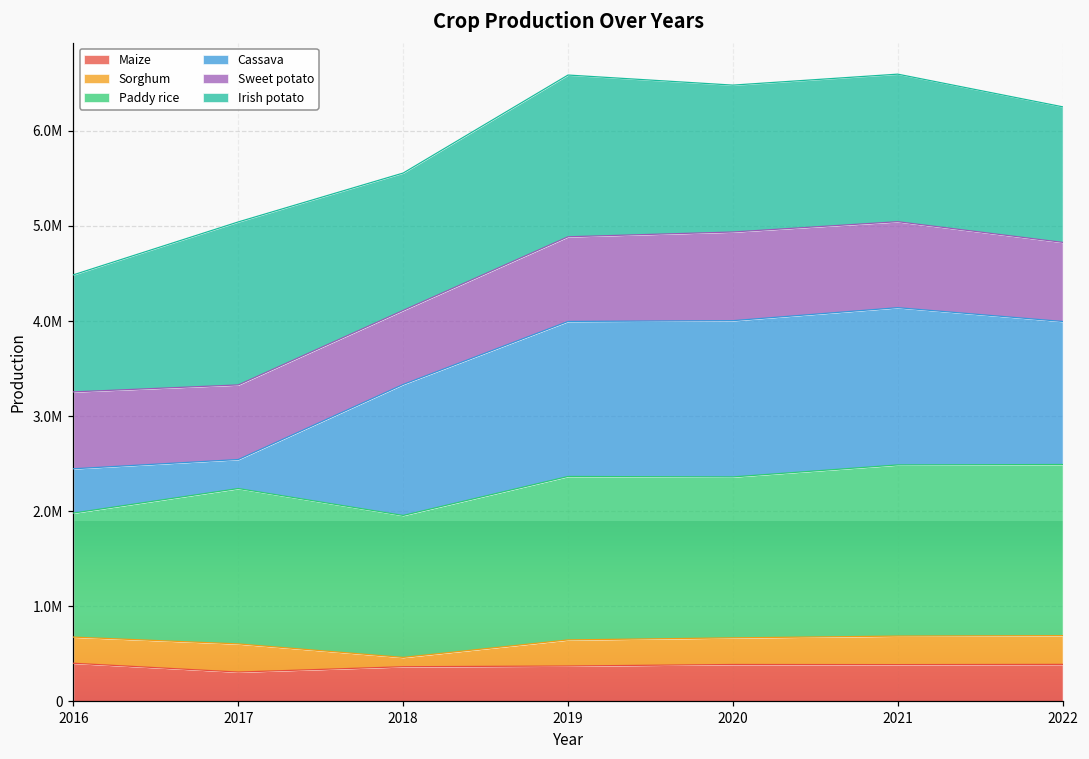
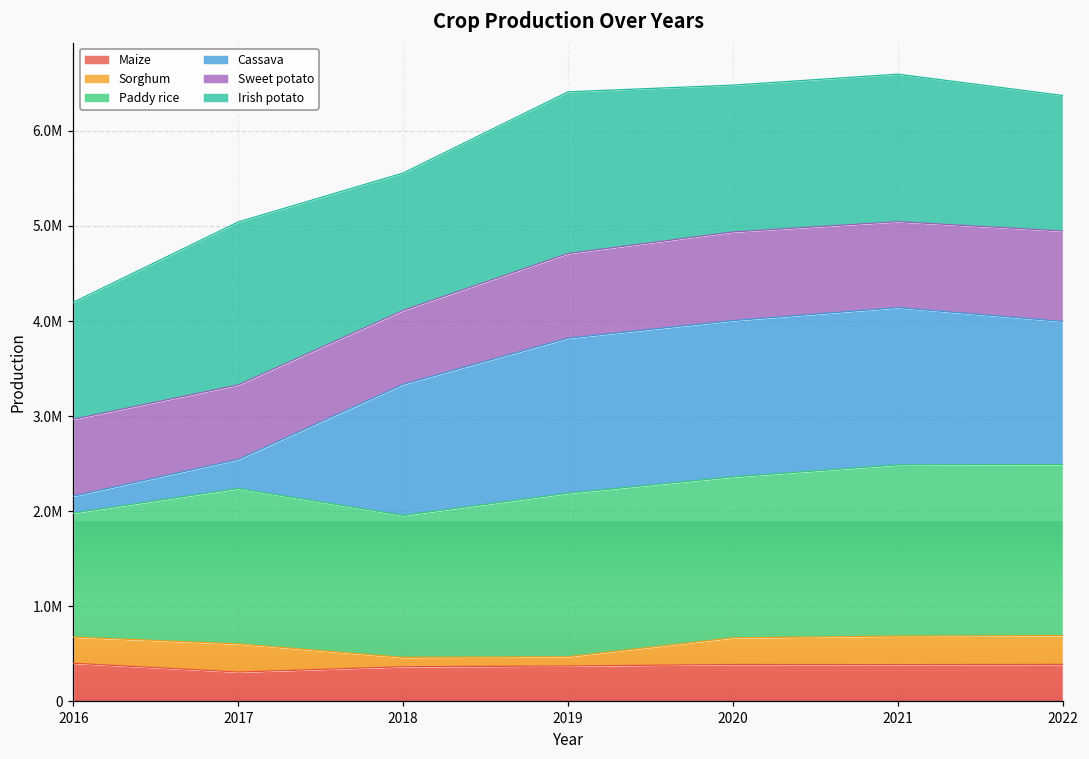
  {
    "Maize": {
      "2016": 400000,
      "2017": 300000,
      "2018": 400000,
      "2019": 400000,
      "2020": 400000,
      "2021": 400000,
      "2022": 400000
    },
    "Sorghum": {
      "2016": 300000,
      "2017": 300000,
      "2018": 100000,
-     "2019": 300000,
+     "2019": 100000,
      "2020": 300000,
      "2021": 300000,
      "2022": 300000
    },
    "Cassava": {
-     "2016": 500000,
+     "2016": 200000,
      "2017": 300000,
      "2018": 1400000,
      "2019": 1600000,
      "2020": 1600000,
      "2021": 1700000,
      "2022": 1500000
    },
    "Sweet potato": {
      "2016": 800000,
      "2017": 800000,
      "2018": 800000,
      "2019": 900000,
      "2020": 900000,
      "2021": 900000,
-     "2022": 800000
+     "2022": 1000000
    }
  }
